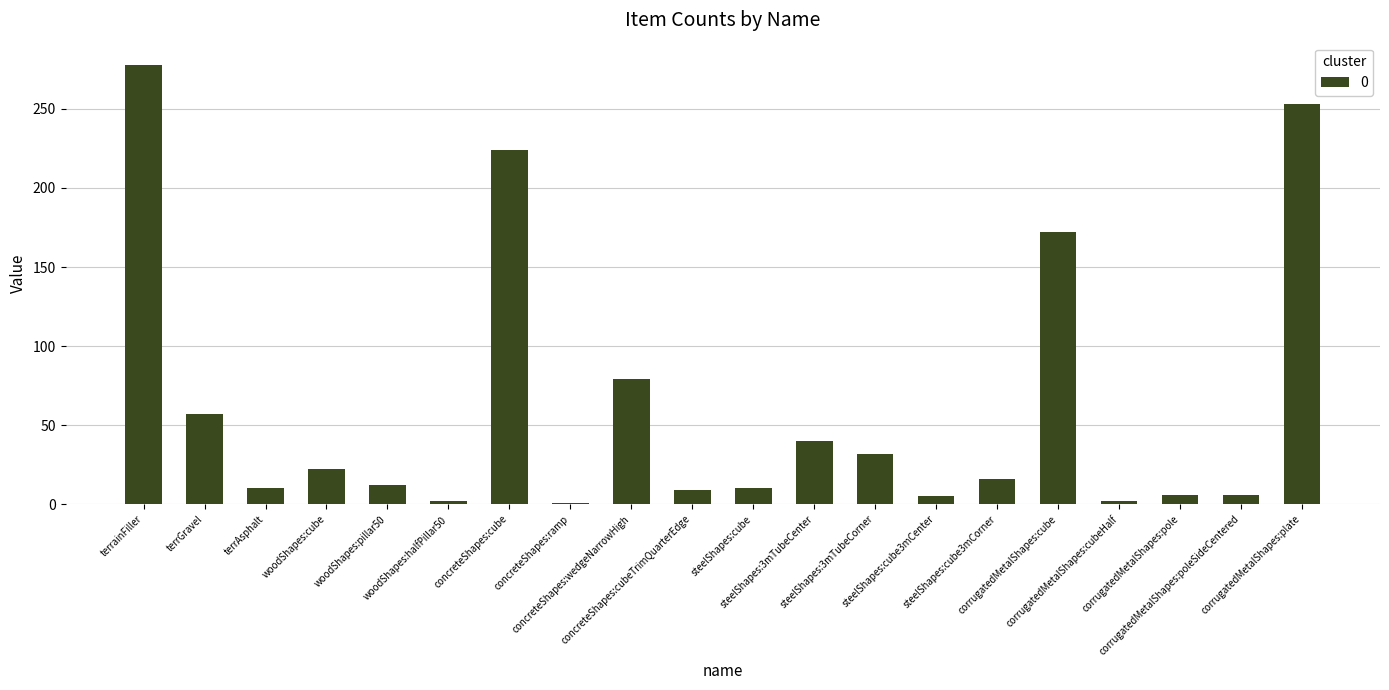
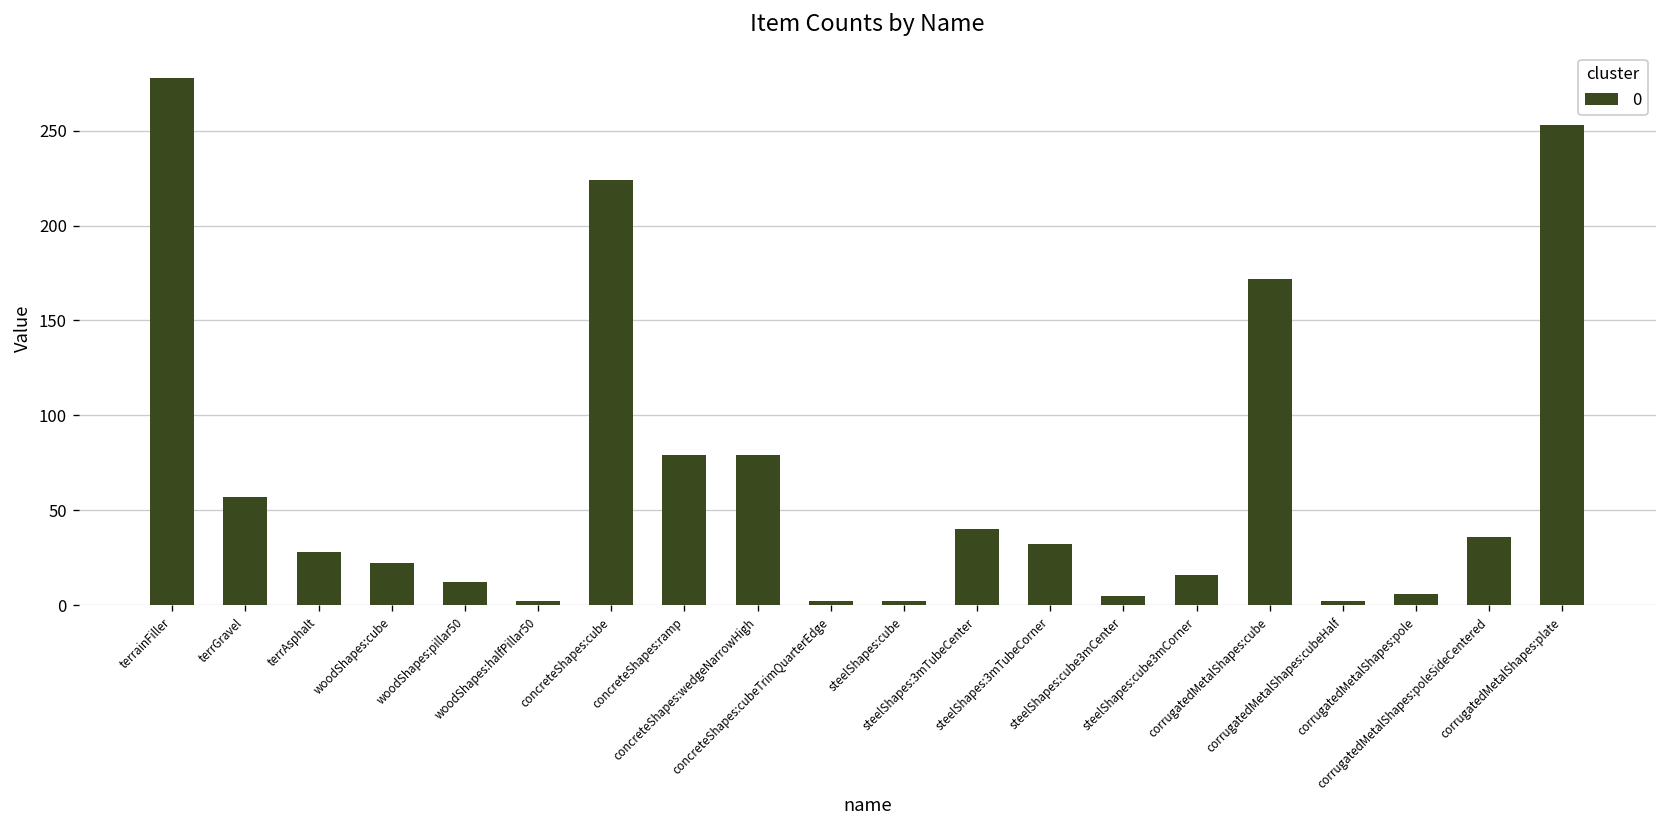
  {
    "terrainFiller": 278,
    "terrGravel": 57,
-   "terrAsphalt": 10,
+   "terrAsphalt": 28,
    "woodShapes:cube": 22,
    "woodShapes:pillar50": 12,
    "woodShapes:halfPillar50": 2,
    "concreteShapes:cube": 224,
-   "concreteShapes:ramp": 1,
+   "concreteShapes:ramp": 79,
    "concreteShapes:wedgeNarrowHigh": 79,
-   "concreteShapes:cubeTrimQuarterEdge": 9,
-   "steelShapes:cube": 10,
+   "concreteShapes:cubeTrimQuarterEdge": 2,
+   "steelShapes:cube": 2,
    "steelShapes:3mTubeCenter": 40,
    "steelShapes:3mTubeCorner": 32,
    "steelShapes:cube3mCenter": 5,
    "steelShapes:cube3mCorner": 16,
    "corrugatedMetalShapes:cube": 172,
    "corrugatedMetalShapes:cubeHalf": 2,
    "corrugatedMetalShapes:pole": 6,
-   "corrugatedMetalShapes:poleSideCentered": 6,
+   "corrugatedMetalShapes:poleSideCentered": 36,
    "corrugatedMetalShapes:plate": 253
  }
